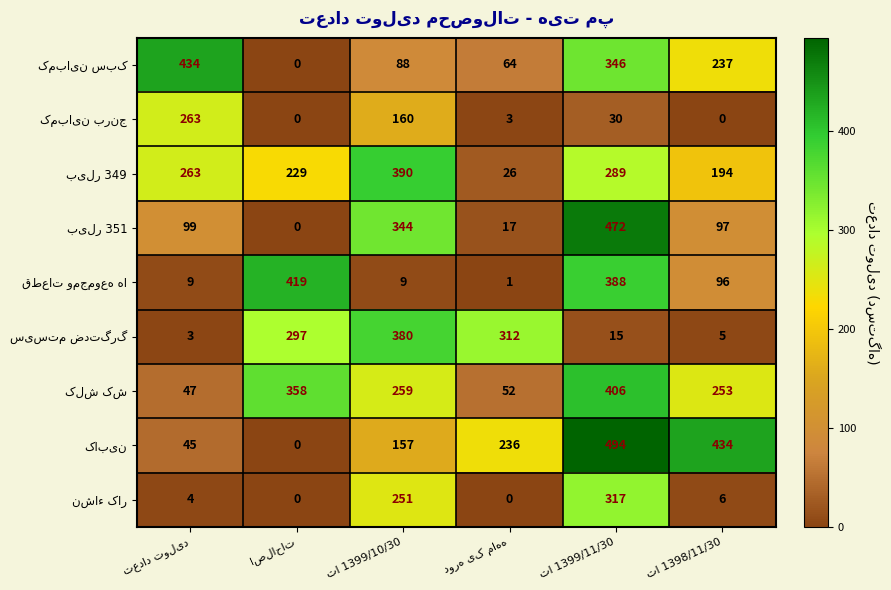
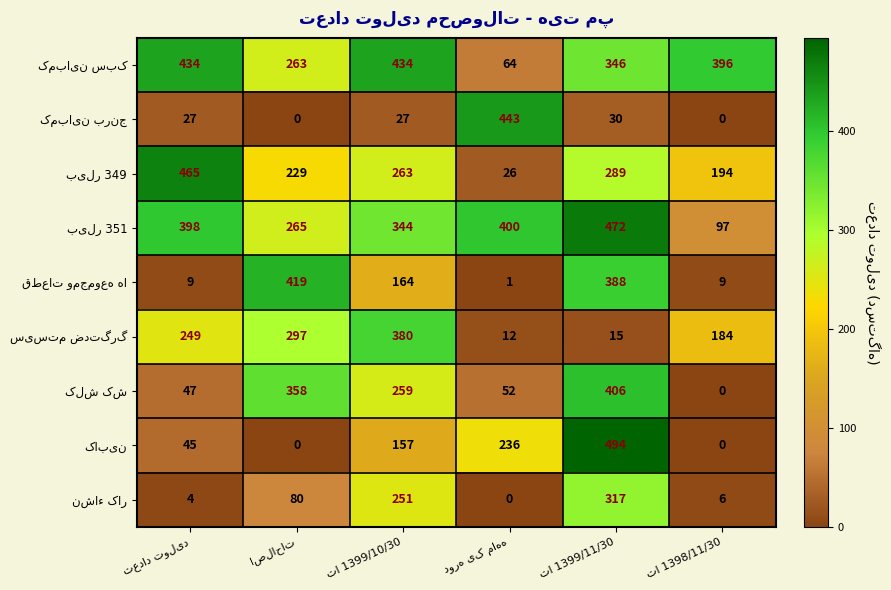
  {
    "کمباین سبک": {
-     "اصلاحات": 0,
-     "تا 1399/10/30": 88,
-     "تا 1398/11/30": 237
+     "اصلاحات": 263,
+     "تا 1399/10/30": 434,
+     "تا 1398/11/30": 396
    },
    "کمباین برنج": {
-     "تعداد تولید": 263,
-     "تا 1399/10/30": 160,
-     "دوره یک ماهه": 3
+     "تعداد تولید": 27,
+     "تا 1399/10/30": 27,
+     "دوره یک ماهه": 443
    },
    "بیلر 349": {
-     "تعداد تولید": 263,
-     "تا 1399/10/30": 390
+     "تعداد تولید": 465,
+     "تا 1399/10/30": 263
    },
    "بیلر 351": {
-     "تعداد تولید": 99,
-     "اصلاحات": 0,
-     "دوره یک ماهه": 17
+     "تعداد تولید": 398,
+     "اصلاحات": 265,
+     "دوره یک ماهه": 400
    },
    "قطعات ومجموعه ها": {
-     "تا 1399/10/30": 9,
-     "تا 1398/11/30": 96
+     "تا 1399/10/30": 164,
+     "تا 1398/11/30": 9
    },
    "سیستم ضدتگرگ": {
-     "تعداد تولید": 3,
-     "دوره یک ماهه": 312,
-     "تا 1398/11/30": 5
+     "تعداد تولید": 249,
+     "دوره یک ماهه": 12,
+     "تا 1398/11/30": 184
    },
    "کلش کش": {
-     "تا 1398/11/30": 253
+     "تا 1398/11/30": 0
    },
    "کابین": {
-     "تا 1398/11/30": 434
+     "تا 1398/11/30": 0
    },
    "نشاء کار": {
-     "اصلاحات": 0
+     "اصلاحات": 80
    }
  }
